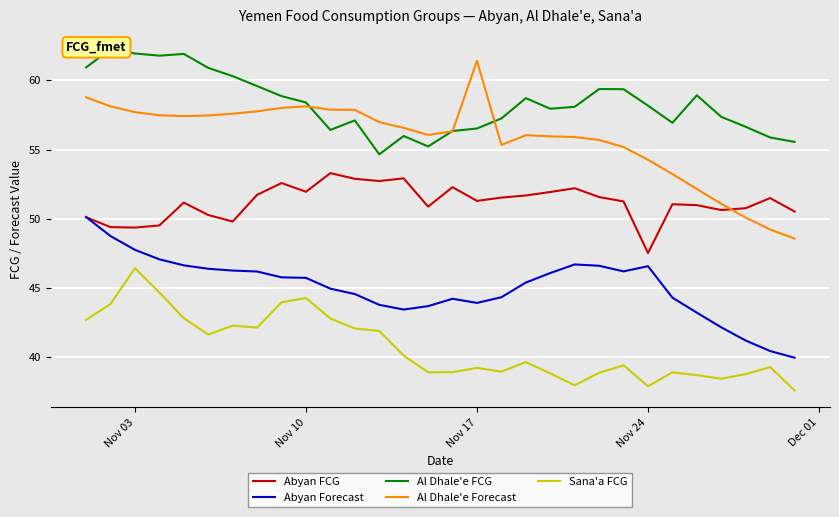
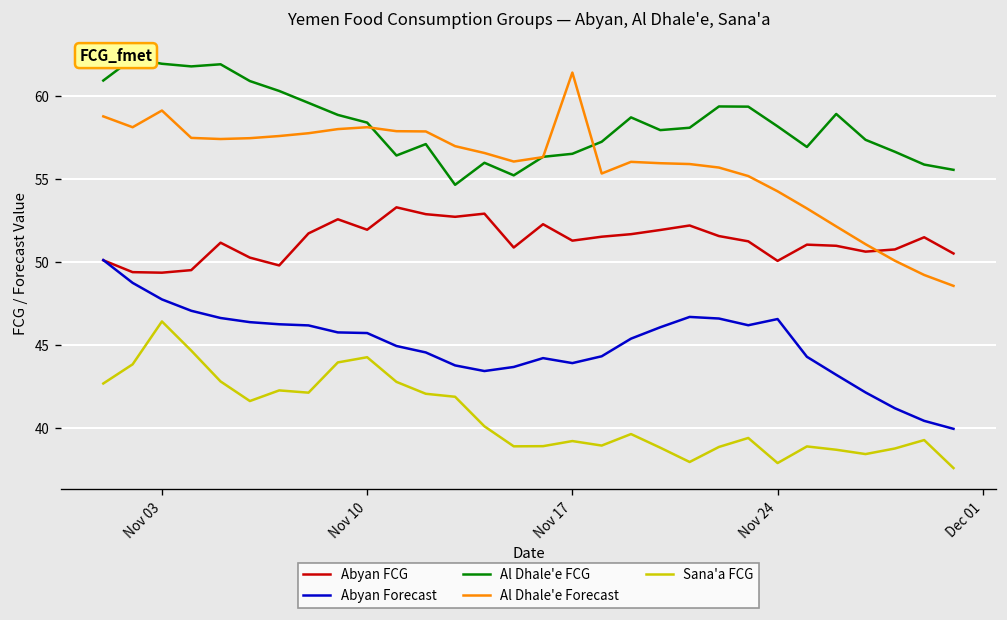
  {
    "Abyan FCG": {
      "Nov 03": 49.4,
      "Nov 10": 52.0,
      "Nov 17": 51.3,
-     "Nov 24": 47.5
+     "Nov 24": 50.1
    },
    "Abyan Forecast": {
      "Nov 03": 47.8,
      "Nov 10": 45.7,
      "Nov 17": 43.9,
      "Nov 24": 46.6
    },
    "Al Dhale'e FCG": {
      "Nov 03": 61.9,
      "Nov 10": 58.4,
      "Nov 17": 56.5,
      "Nov 24": 58.2
    },
    "Al Dhale'e Forecast": {
-     "Nov 03": 57.7,
+     "Nov 03": 59.1,
      "Nov 10": 58.1,
      "Nov 17": 61.4,
      "Nov 24": 54.3
    },
    "Sana'a FCG": {
      "Nov 03": 46.4,
      "Nov 10": 44.3,
      "Nov 17": 39.2,
      "Nov 24": 37.9
    }
  }
